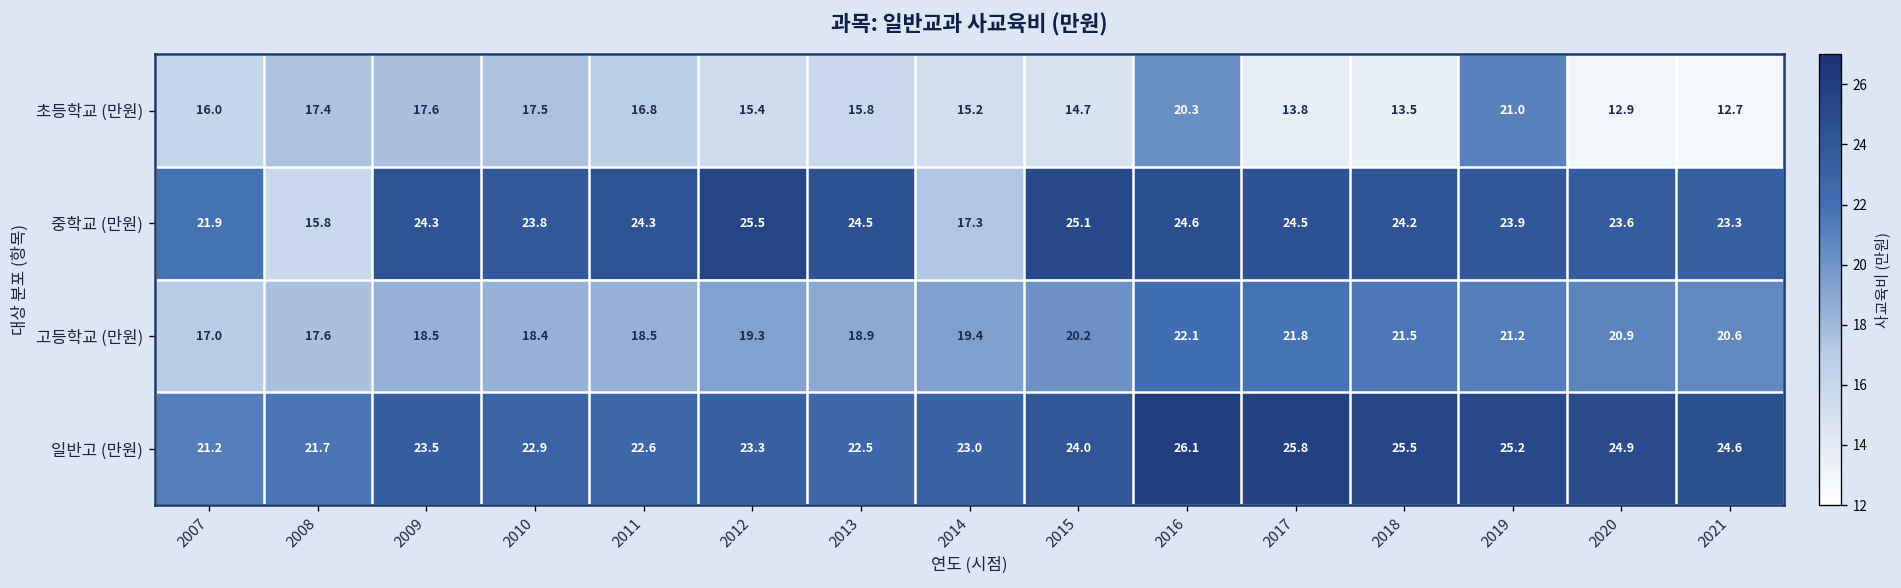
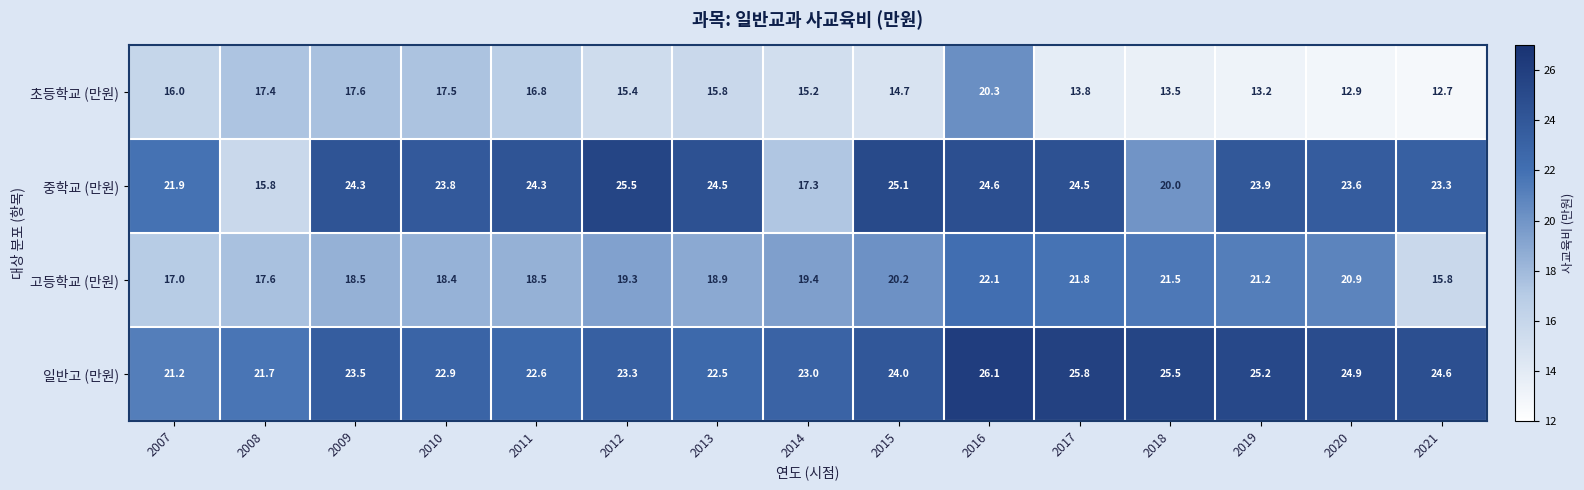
  {
    "초등학교 (만원)": {
      "2007": 16.0,
      "2008": 17.4,
      "2009": 17.6,
      "2010": 17.5,
      "2011": 16.8,
      "2012": 15.4,
      "2013": 15.8,
      "2014": 15.2,
      "2015": 14.7,
      "2016": 20.3,
      "2017": 13.8,
      "2018": 13.5,
-     "2019": 21.0,
+     "2019": 13.2,
      "2020": 12.9,
      "2021": 12.7
    },
    "중학교 (만원)": {
      "2007": 21.9,
      "2008": 15.8,
      "2009": 24.3,
      "2010": 23.8,
      "2011": 24.3,
      "2012": 25.5,
      "2013": 24.5,
      "2014": 17.3,
      "2015": 25.1,
      "2016": 24.6,
      "2017": 24.5,
-     "2018": 24.2,
+     "2018": 20.0,
      "2019": 23.9,
      "2020": 23.6,
      "2021": 23.3
    },
    "고등학교 (만원)": {
      "2007": 17.0,
      "2008": 17.6,
      "2009": 18.5,
      "2010": 18.4,
      "2011": 18.5,
      "2012": 19.3,
      "2013": 18.9,
      "2014": 19.4,
      "2015": 20.2,
      "2016": 22.1,
      "2017": 21.8,
      "2018": 21.5,
      "2019": 21.2,
      "2020": 20.9,
-     "2021": 20.6
+     "2021": 15.8
    },
    "일반고 (만원)": {
      "2007": 21.2,
      "2008": 21.7,
      "2009": 23.5,
      "2010": 22.9,
      "2011": 22.6,
      "2012": 23.3,
      "2013": 22.5,
      "2014": 23.0,
      "2015": 24.0,
      "2016": 26.1,
      "2017": 25.8,
      "2018": 25.5,
      "2019": 25.2,
      "2020": 24.9,
      "2021": 24.6
    }
  }
